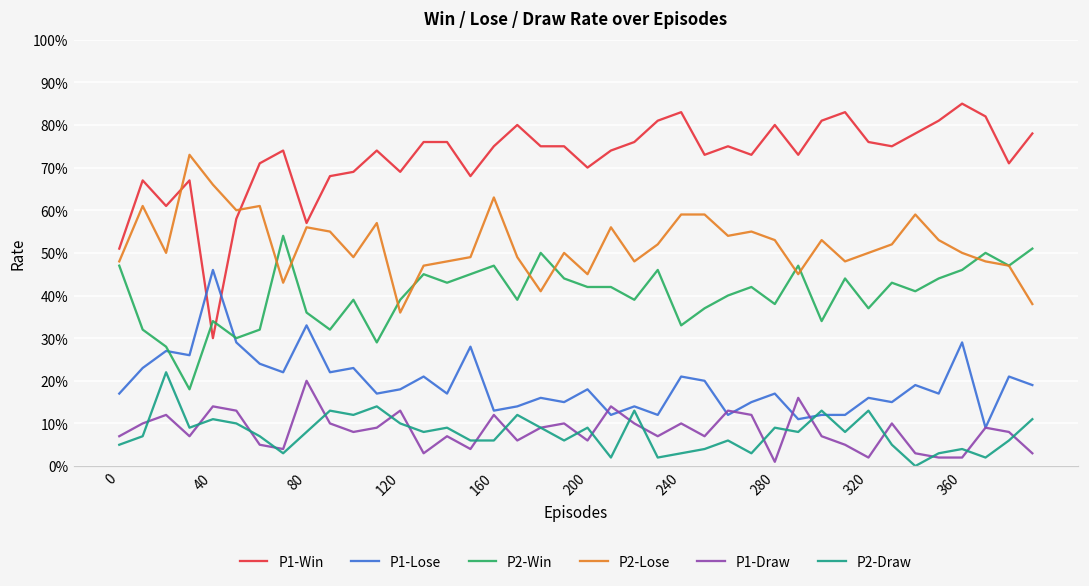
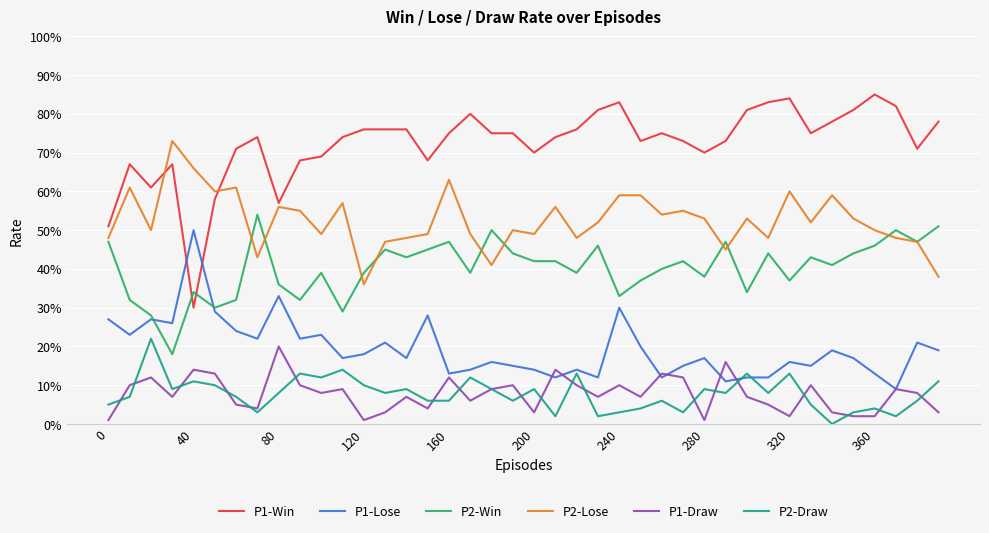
  {
    "P1-Win": {
      "0": "51%",
      "40": "30%",
      "80": "57%",
-     "120": "69%",
+     "120": "76%",
      "160": "75%",
      "200": "70%",
      "240": "83%",
-     "280": "80%",
-     "320": "76%",
+     "280": "70%",
+     "320": "84%",
      "360": "85%"
    },
    "P1-Lose": {
-     "0": "17%",
-     "40": "46%",
+     "0": "27%",
+     "40": "50%",
      "80": "33%",
      "120": "18%",
      "160": "13%",
-     "200": "18%",
-     "240": "21%",
+     "200": "14%",
+     "240": "30%",
      "280": "17%",
      "320": "16%",
-     "360": "29%"
+     "360": "13%"
    },
    "P2-Lose": {
      "0": "48%",
      "40": "66%",
      "80": "56%",
      "120": "36%",
      "160": "63%",
-     "200": "45%",
+     "200": "49%",
      "240": "59%",
      "280": "53%",
-     "320": "50%",
+     "320": "60%",
      "360": "50%"
    },
    "P1-Draw": {
-     "0": "7%",
+     "0": "1%",
      "40": "14%",
      "80": "20%",
-     "120": "13%",
+     "120": "1%",
      "160": "12%",
-     "200": "6%",
+     "200": "3%",
      "240": "10%",
      "280": "1%",
      "320": "2%",
      "360": "2%"
    }
  }
